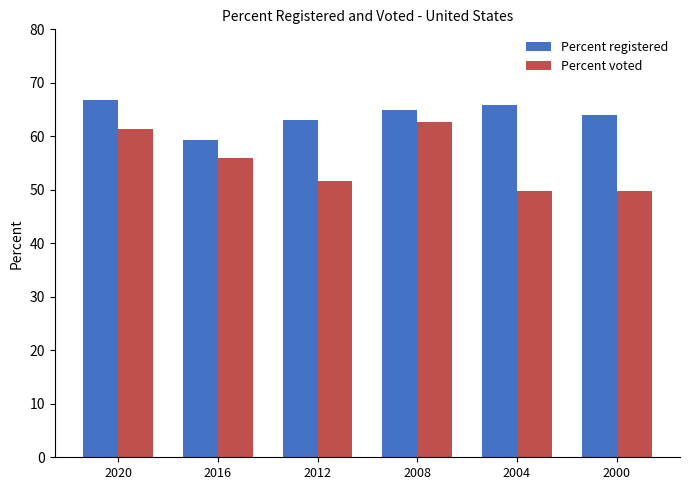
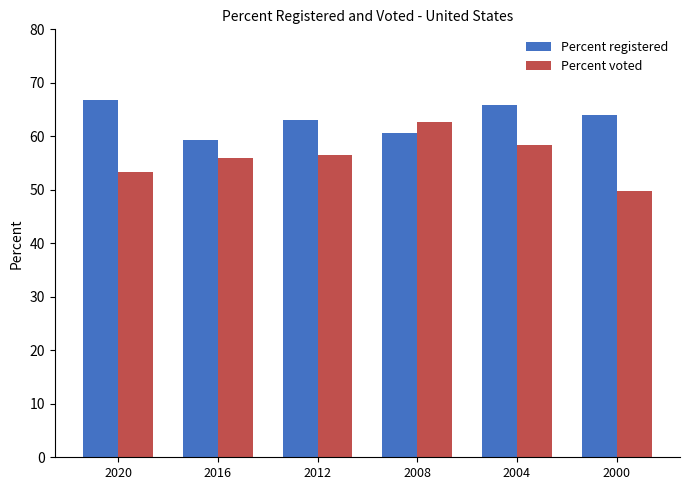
  {
    "Percent registered": {
      "2020": 67,
      "2016": 59,
      "2012": 63,
-     "2008": 65,
+     "2008": 61,
      "2004": 66,
      "2000": 64
    },
    "Percent voted": {
-     "2020": 61,
+     "2020": 53,
      "2016": 56,
-     "2012": 52,
+     "2012": 57,
      "2008": 63,
-     "2004": 50,
+     "2004": 58,
      "2000": 50
    }
  }
